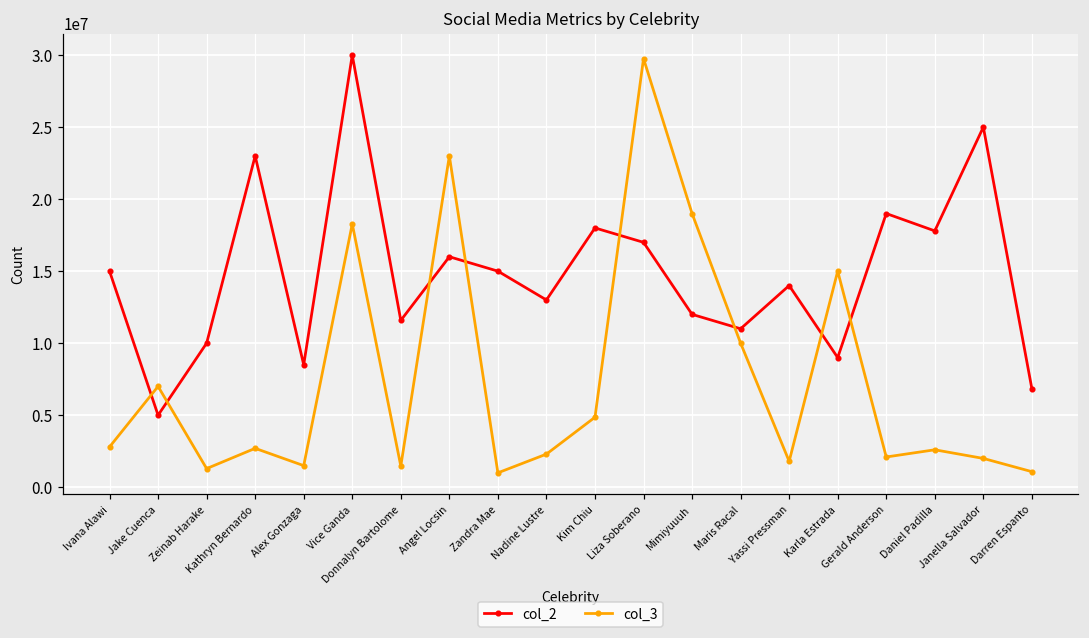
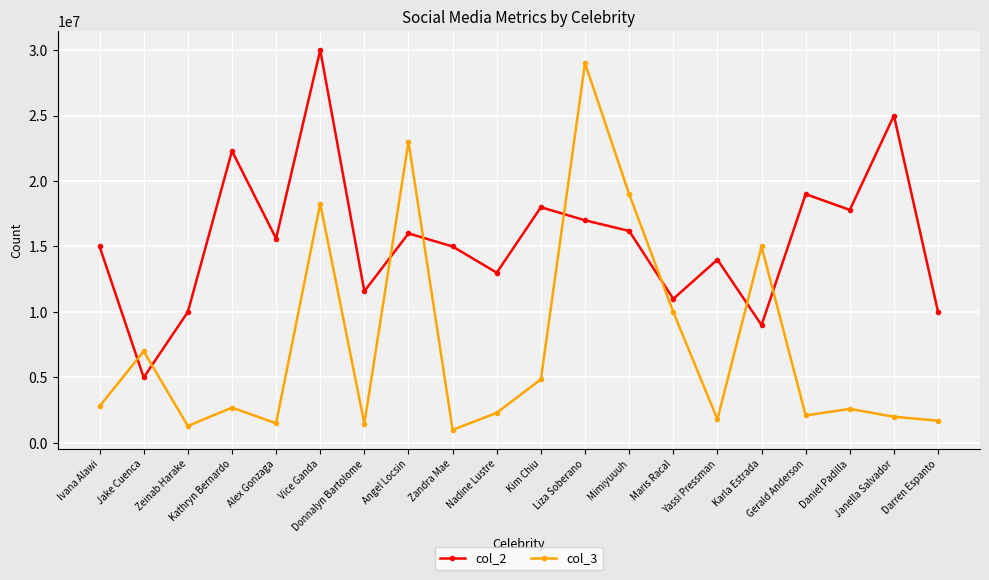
  {
    "col_2": {
      "Ivana Alawi": 15000000,
      "Jake Cuenca": 5000000,
      "Zeinab Harake": 10000000,
-     "Kathryn Bernardo": 23000000,
-     "Alex Gonzaga": 8500000,
+     "Kathryn Bernardo": 22300000,
+     "Alex Gonzaga": 15600000,
      "Vice Ganda": 30000000,
      "Donnalyn Bartolome": 11600000,
      "Angel Locsin": 16000000,
      "Zandra Mae": 15000000,
      "Nadine Lustre": 13000000,
      "Kim Chiu": 18000000,
      "Liza Soberano": 17000000,
-     "Mimiyuuuh": 12000000,
+     "Mimiyuuuh": 16200000,
      "Maris Racal": 11000000,
      "Yassi Pressman": 14000000,
      "Karla Estrada": 9000000,
      "Gerald Anderson": 19000000,
      "Daniel Padilla": 17800000,
      "Janella Salvador": 25000000,
-     "Darren Espanto": 6800000
+     "Darren Espanto": 10000000
    },
    "col_3": {
      "Ivana Alawi": 2800000,
      "Jake Cuenca": 7000000,
      "Zeinab Harake": 1300000,
      "Kathryn Bernardo": 2700000,
      "Alex Gonzaga": 1500000,
      "Vice Ganda": 18300000,
      "Donnalyn Bartolome": 1500000,
      "Angel Locsin": 23000000,
      "Zandra Mae": 1000000,
      "Nadine Lustre": 2300000,
      "Kim Chiu": 4900000,
-     "Liza Soberano": 29800000,
+     "Liza Soberano": 29000000,
      "Mimiyuuuh": 19000000,
      "Maris Racal": 10000000,
      "Yassi Pressman": 1800000,
      "Karla Estrada": 15000000,
      "Gerald Anderson": 2100000,
      "Daniel Padilla": 2600000,
      "Janella Salvador": 2000000,
-     "Darren Espanto": 1100000
+     "Darren Espanto": 1700000
    }
  }
